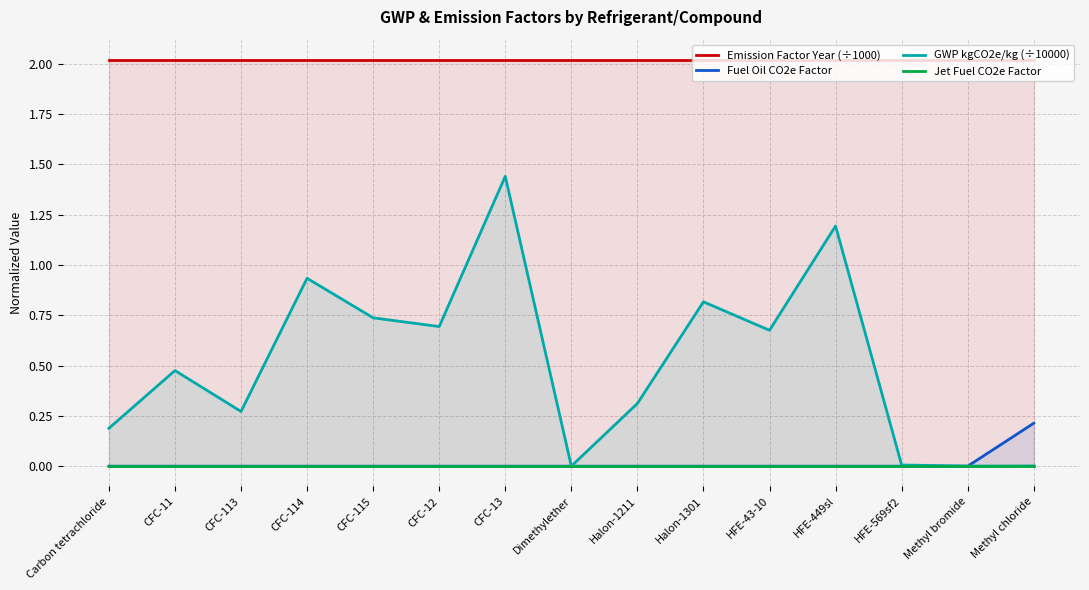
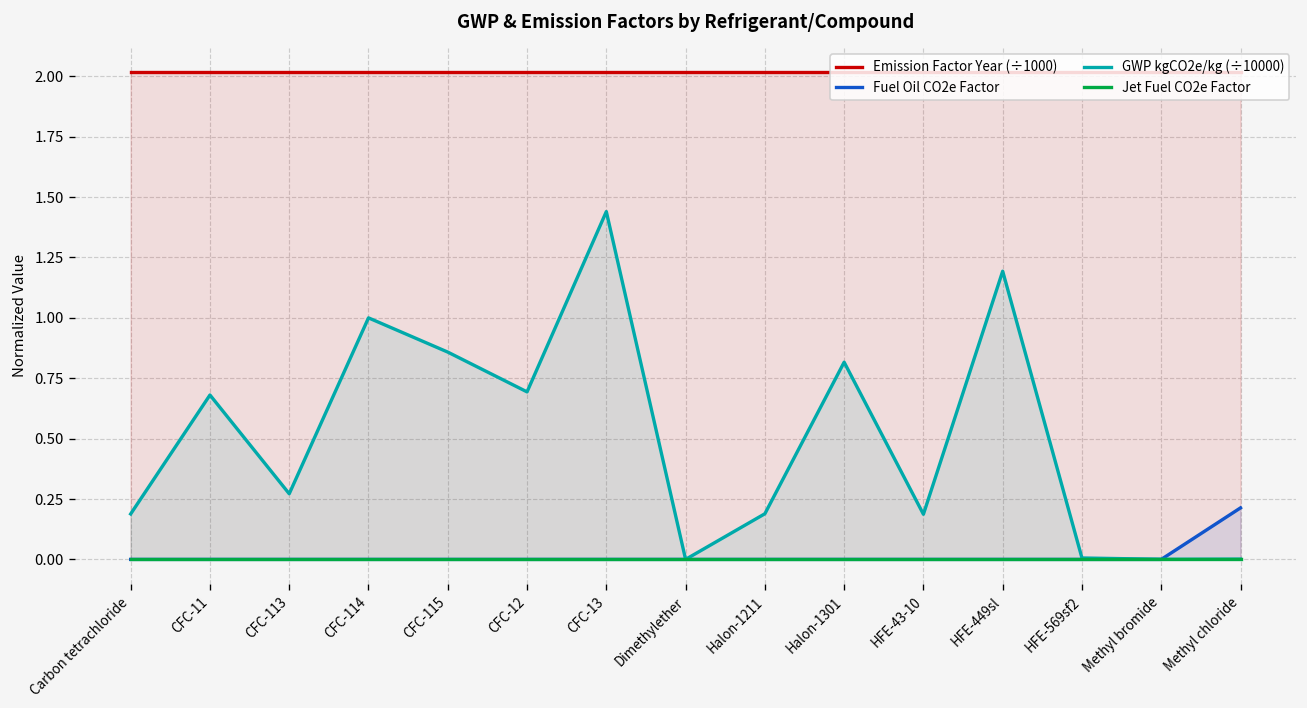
  {
    "Emission Factor Year (÷1000)": {
      "Carbon tetrachloride": 2.02,
      "CFC-11": 2.02,
      "CFC-113": 2.02,
      "CFC-114": 2.02,
      "CFC-115": 2.02,
      "CFC-12": 2.02,
      "CFC-13": 2.02,
      "Dimethylether": 2.02,
      "Halon-1211": 2.02
    },
    "Fuel Oil CO2e Factor": {
      "Methyl chloride": 0.21
    },
    "GWP kgCO2e/kg (÷10000)": {
      "Carbon tetrachloride": 0.19,
-     "CFC-11": 0.48,
+     "CFC-11": 0.68,
      "CFC-113": 0.27,
-     "CFC-114": 0.93,
-     "CFC-115": 0.74,
+     "CFC-114": 1.00,
+     "CFC-115": 0.86,
      "CFC-12": 0.69,
      "CFC-13": 1.44,
-     "Halon-1211": 0.31,
+     "Halon-1211": 0.19,
      "Halon-1301": 0.82,
-     "HFE-43-10": 0.68,
+     "HFE-43-10": 0.19,
      "HFE-449sl": 1.19
    }
  }
